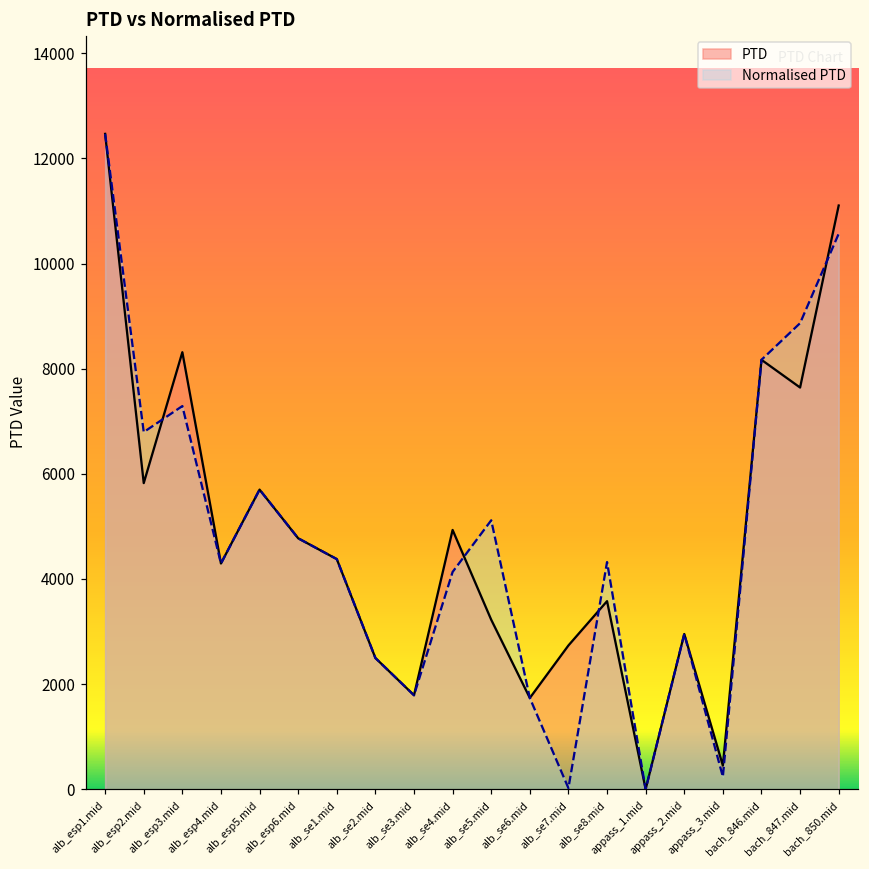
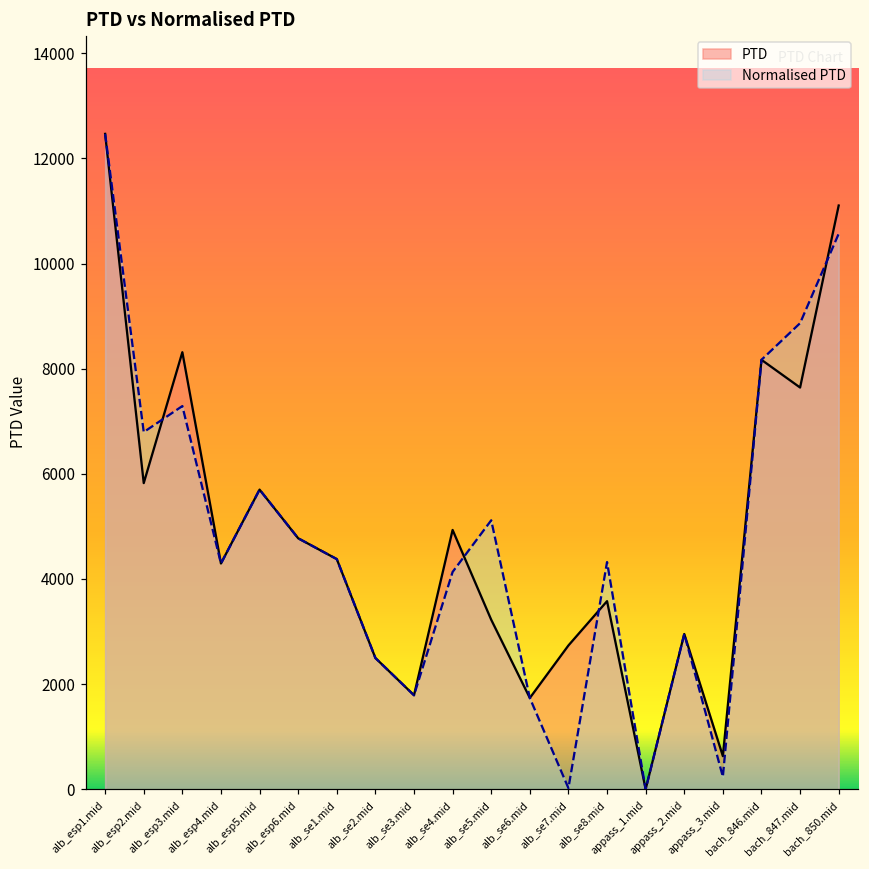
  {
    "PTD": {
      "alb_esp2.mid": 5800,
      "alb_esp3.mid": 8300,
      "alb_se4.mid": 4900,
      "alb_se5.mid": 3200,
      "alb_se7.mid": 2700,
      "alb_se8.mid": 3600,
-     "appass_3.mid": 500,
+     "appass_3.mid": 600,
      "bach_847.mid": 7600,
      "bach_850.mid": 11100
    },
    "Normalised PTD": {
      "alb_esp2.mid": 6800,
      "alb_esp3.mid": 7300,
      "alb_se4.mid": 4100,
      "alb_se5.mid": 5100,
      "alb_se7.mid": 0,
      "alb_se8.mid": 4300,
      "appass_3.mid": 200,
      "bach_847.mid": 8900,
      "bach_850.mid": 10600
    }
  }
